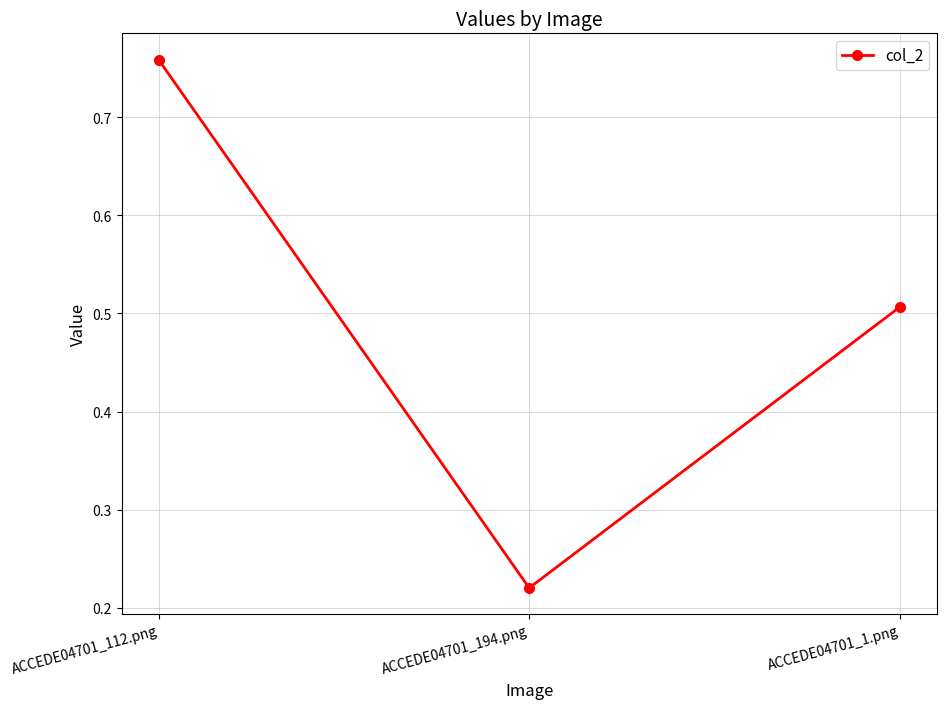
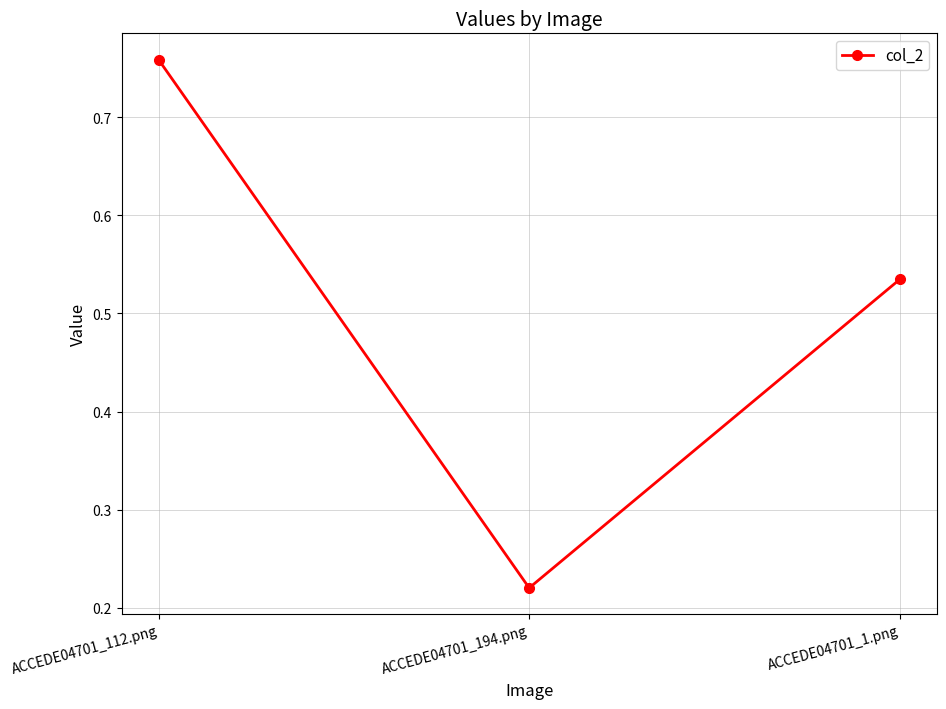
  {
    "ACCEDE04701_112.png": 0.76,
    "ACCEDE04701_194.png": 0.22,
-   "ACCEDE04701_1.png": 0.51
+   "ACCEDE04701_1.png": 0.53
  }
